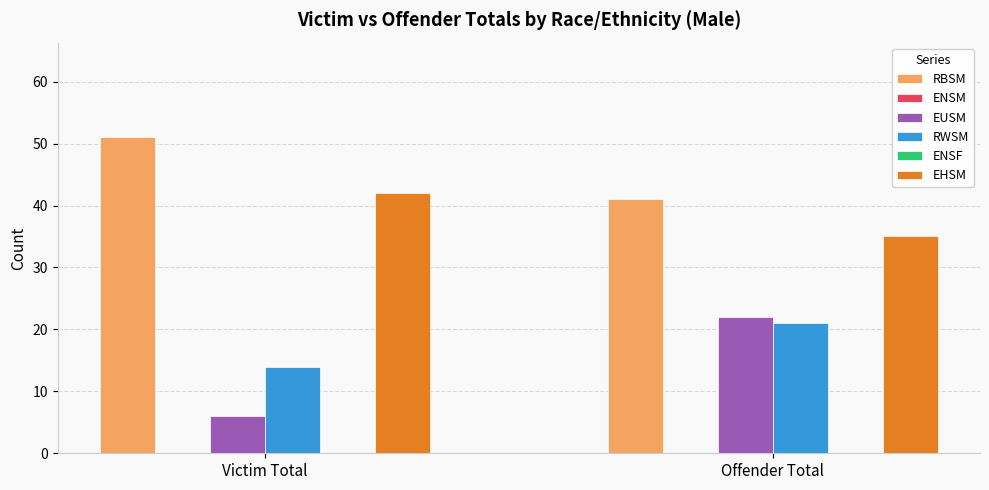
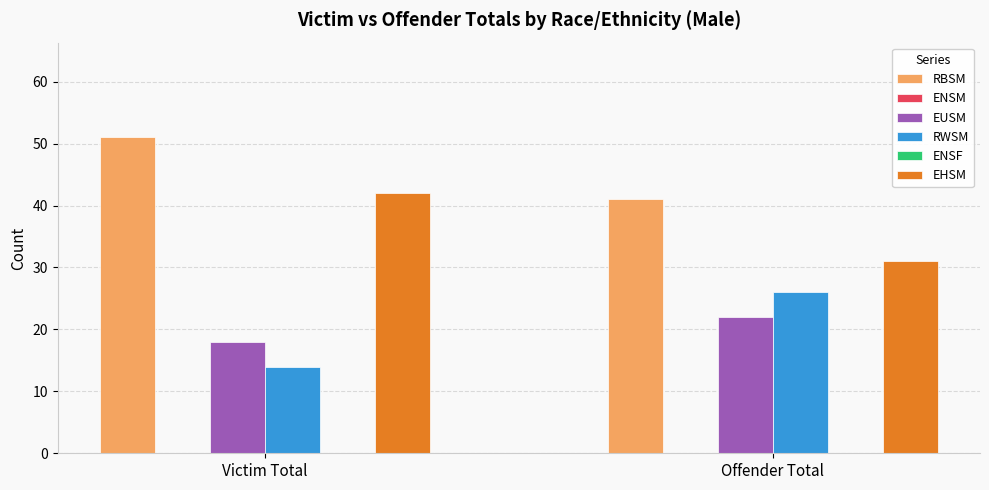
  {
    "RBSM": {
      "Victim Total": 51,
      "Offender Total": 41
    },
    "ENSM": {
      "Victim Total": 0,
      "Offender Total": 0
    },
    "EUSM": {
-     "Victim Total": 6,
+     "Victim Total": 18,
      "Offender Total": 22
    },
    "RWSM": {
      "Victim Total": 14,
-     "Offender Total": 21
+     "Offender Total": 26
    },
    "ENSF": {
      "Victim Total": 0,
      "Offender Total": 0
    },
    "EHSM": {
      "Victim Total": 42,
-     "Offender Total": 35
+     "Offender Total": 31
    }
  }
